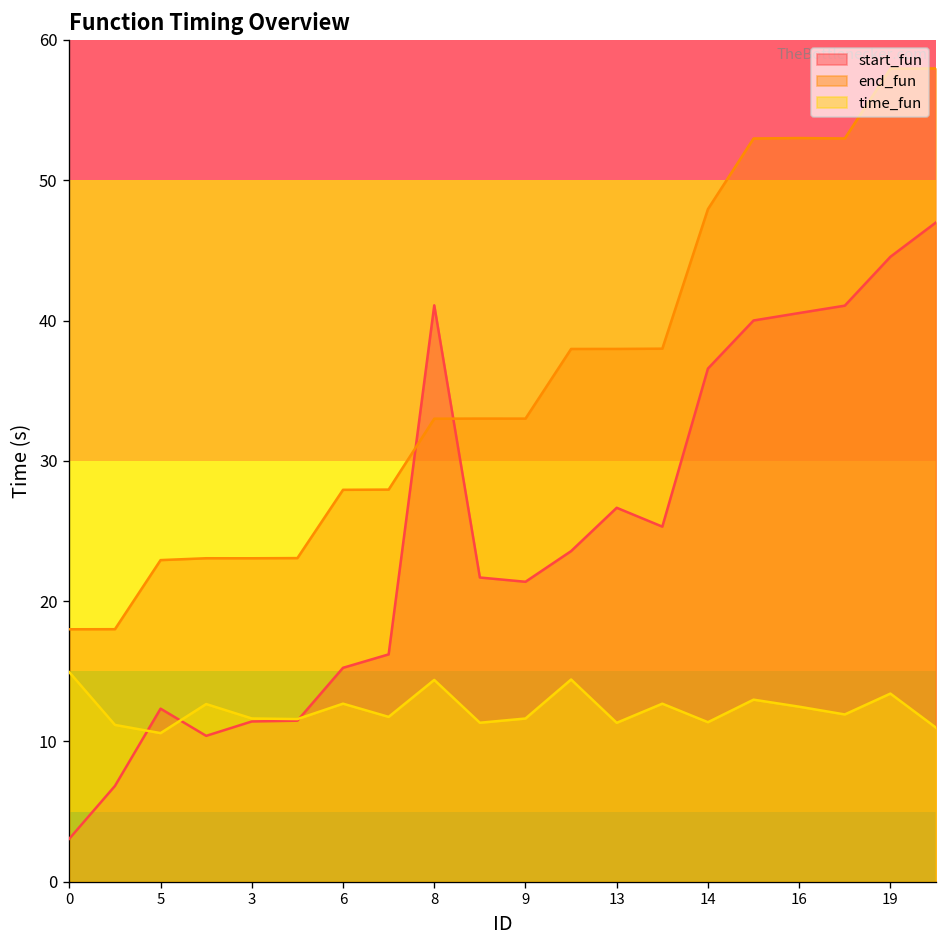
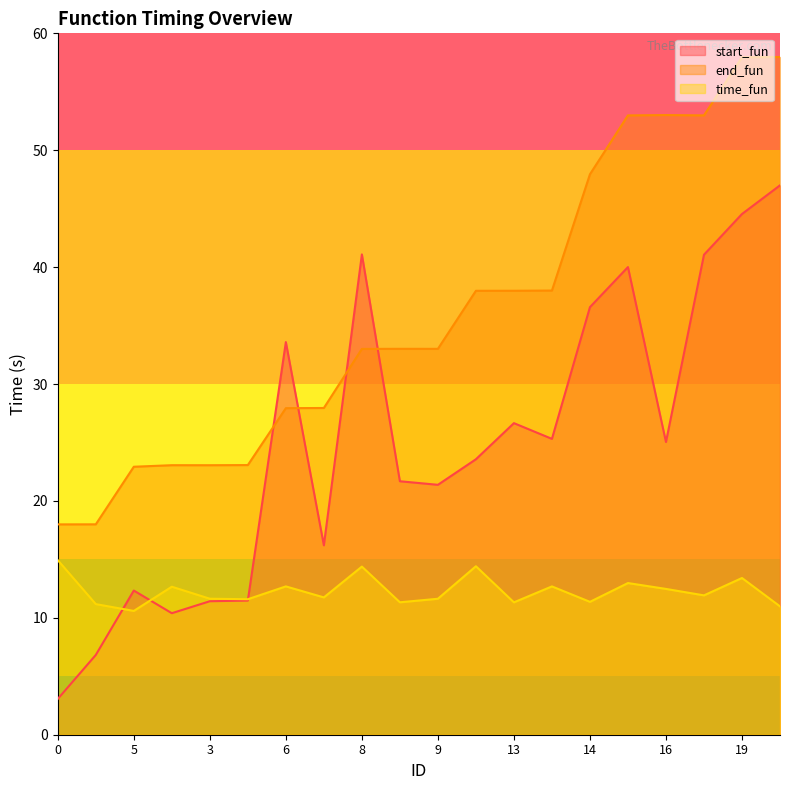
  {
    "start_fun": {
      "0": 3.1,
-     "6": 15.2,
+     "6": 33.6,
      "8": 41.1,
      "14": 36.6,
-     "16": 40.5
+     "16": 25.0
    }
  }
